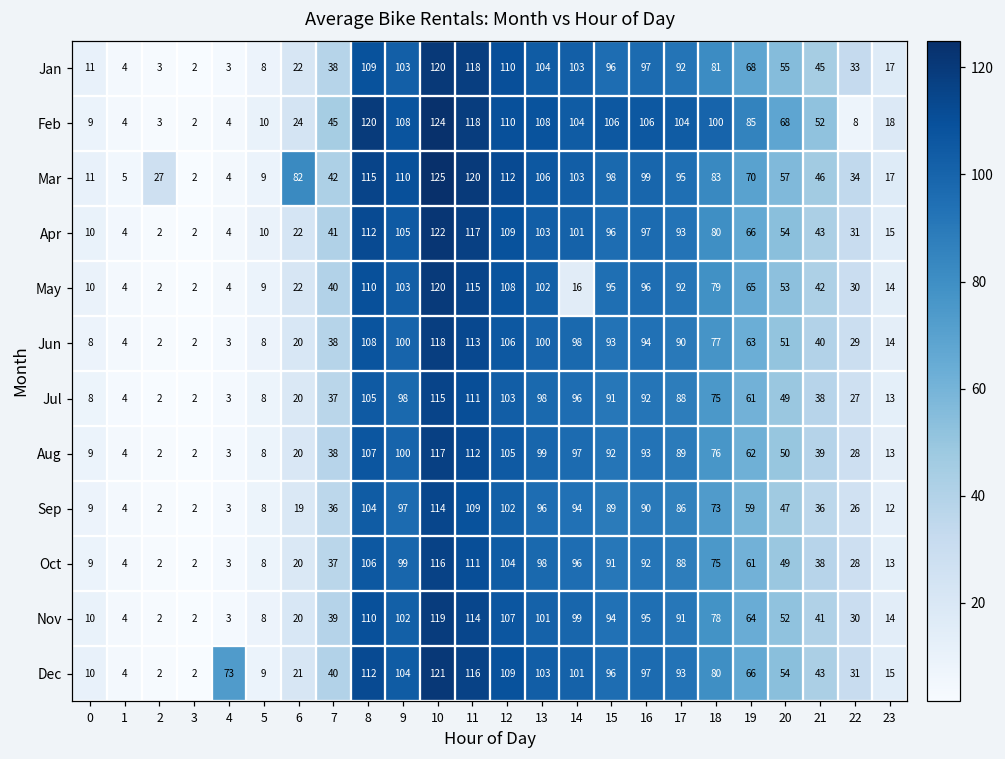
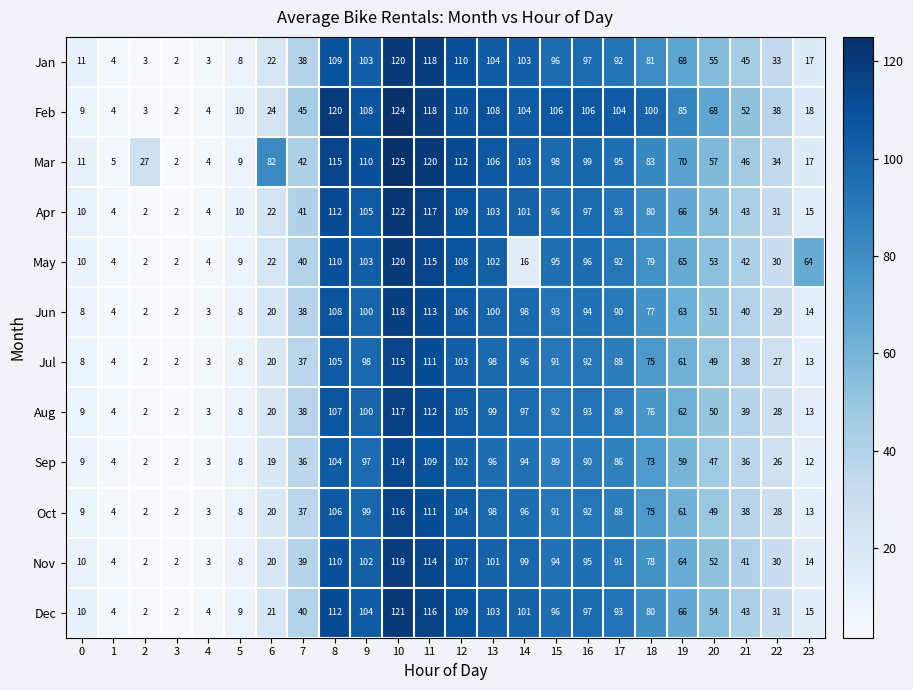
  {
    "Feb": {
      "0": 9,
      "1": 4,
      "2": 3,
      "3": 2,
      "4": 4,
      "5": 10,
      "6": 24,
      "7": 45,
      "8": 120,
      "9": 108,
      "10": 124,
      "11": 118,
      "12": 110,
      "13": 108,
      "14": 104,
      "15": 106,
      "16": 106,
      "17": 104,
      "18": 100,
      "19": 85,
      "20": 68,
      "21": 52,
-     "22": 8,
+     "22": 38,
      "23": 18
    },
    "May": {
      "0": 10,
      "1": 4,
      "2": 2,
      "3": 2,
      "4": 4,
      "5": 9,
      "6": 22,
      "7": 40,
      "8": 110,
      "9": 103,
      "10": 120,
      "11": 115,
      "12": 108,
      "13": 102,
      "14": 16,
      "15": 95,
      "16": 96,
      "17": 92,
      "18": 79,
      "19": 65,
      "20": 53,
      "21": 42,
      "22": 30,
-     "23": 14
+     "23": 64
    },
    "Dec": {
      "0": 10,
      "1": 4,
      "2": 2,
      "3": 2,
-     "4": 73,
+     "4": 4,
      "5": 9,
      "6": 21,
      "7": 40,
      "8": 112,
      "9": 104,
      "10": 121,
      "11": 116,
      "12": 109,
      "13": 103,
      "14": 101,
      "15": 96,
      "16": 97,
      "17": 93,
      "18": 80,
      "19": 66,
      "20": 54,
      "21": 43,
      "22": 31,
      "23": 15
    }
  }
